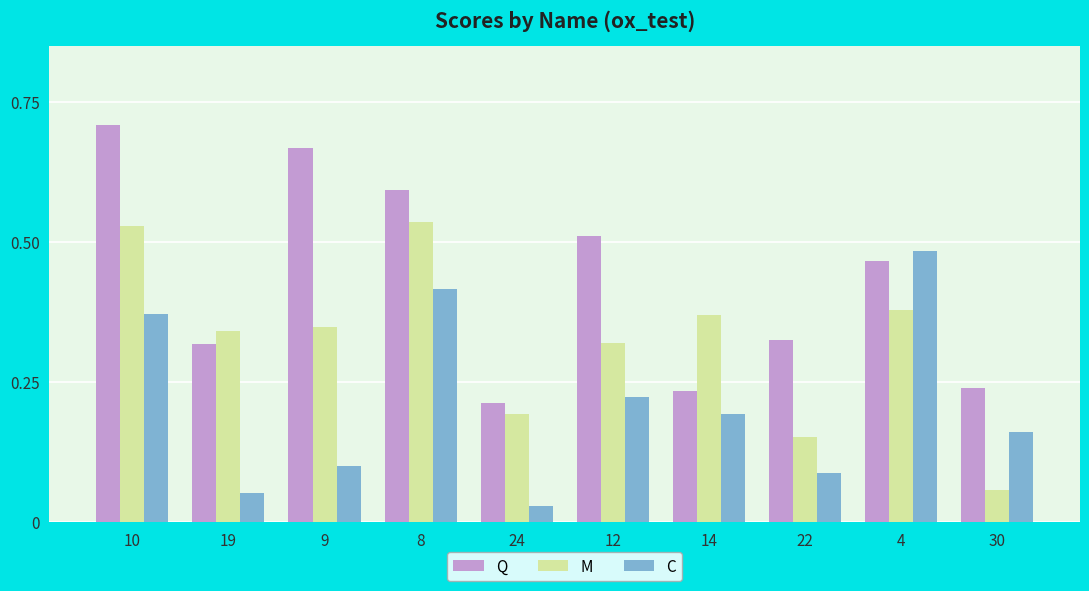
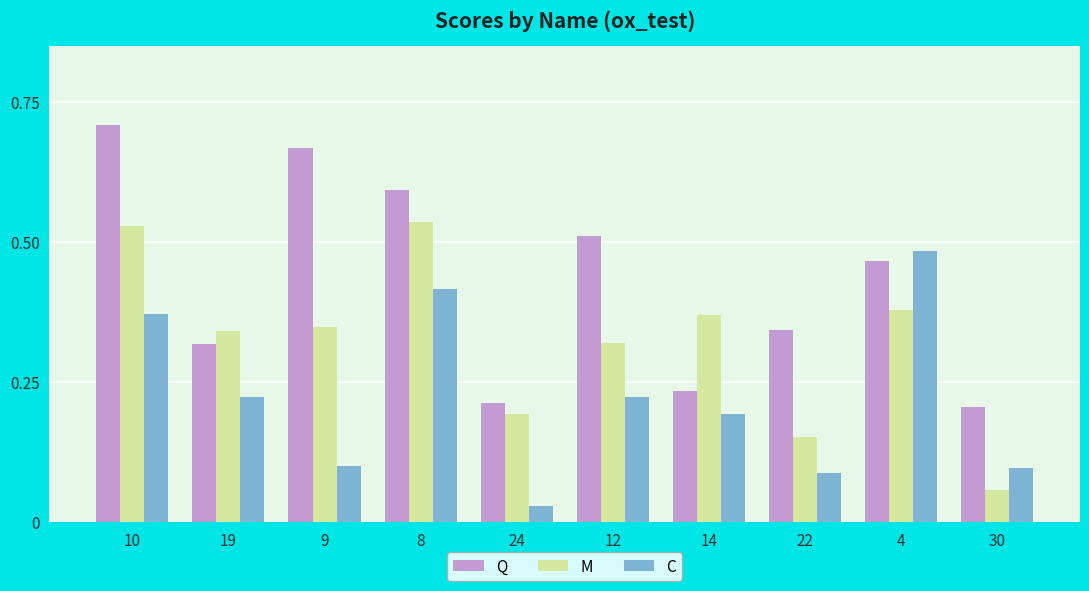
  {
    "Q": {
      "10": 0.71,
      "19": 0.32,
      "9": 0.67,
      "8": 0.59,
      "24": 0.21,
      "12": 0.51,
      "14": 0.23,
-     "22": 0.33,
+     "22": 0.34,
      "4": 0.47,
-     "30": 0.24
+     "30": 0.21
    },
    "M": {
      "10": 0.53,
      "19": 0.34,
      "9": 0.35,
      "8": 0.54,
      "24": 0.19,
      "12": 0.32,
      "14": 0.37,
      "22": 0.15,
      "4": 0.38,
      "30": 0.06
    },
    "C": {
      "10": 0.37,
-     "19": 0.05,
+     "19": 0.22,
      "9": 0.10,
      "8": 0.42,
      "24": 0.03,
      "12": 0.22,
      "14": 0.19,
      "22": 0.09,
      "4": 0.48,
-     "30": 0.16
+     "30": 0.10
    }
  }
